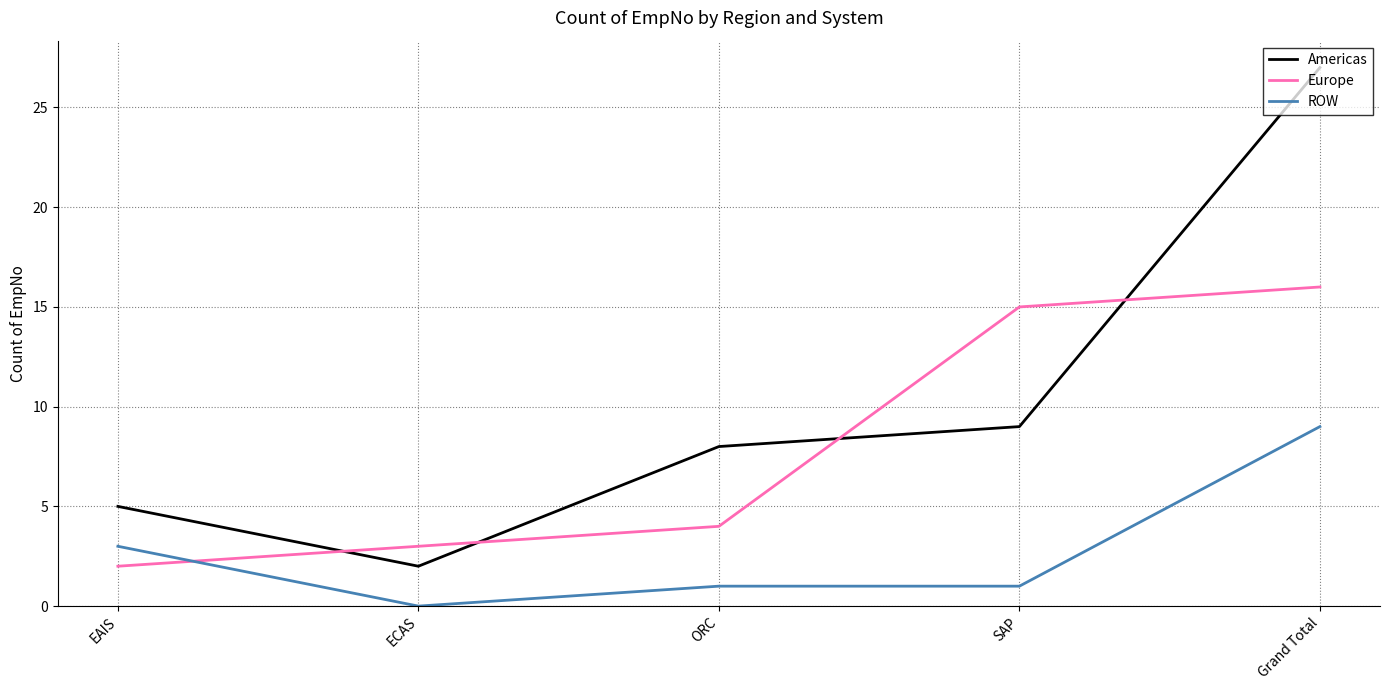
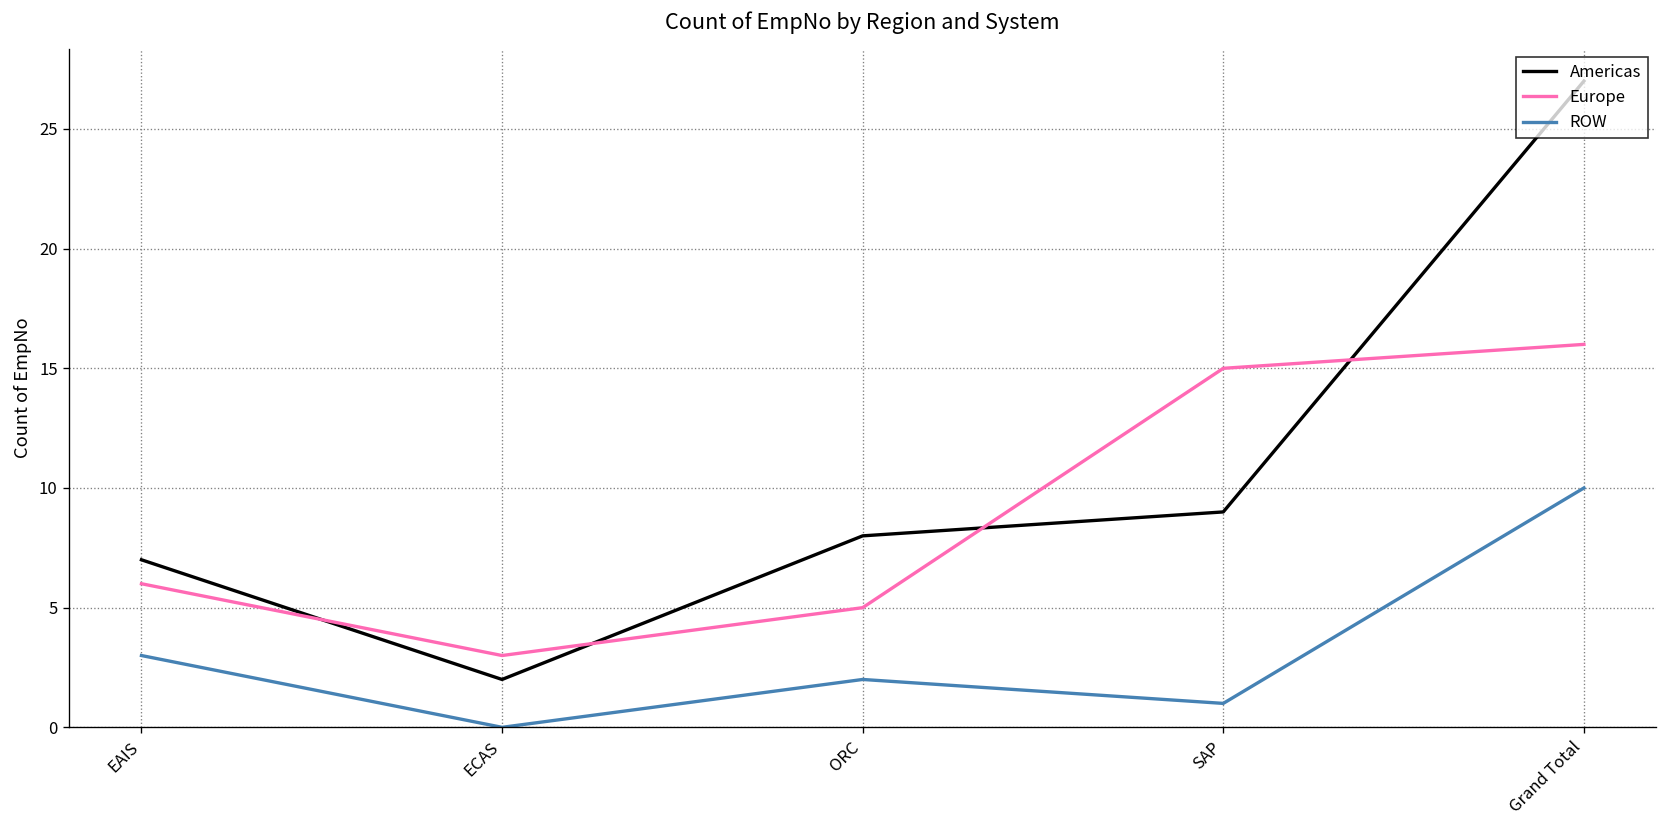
  {
    "Americas": {
-     "EAIS": 5,
+     "EAIS": 7,
      "ECAS": 2,
      "ORC": 8,
      "SAP": 9
    },
    "Europe": {
-     "EAIS": 2,
+     "EAIS": 6,
      "ECAS": 3,
-     "ORC": 4,
+     "ORC": 5,
      "SAP": 15,
      "Grand Total": 16
    },
    "ROW": {
      "EAIS": 3,
      "ECAS": 0,
-     "ORC": 1,
+     "ORC": 2,
      "SAP": 1,
-     "Grand Total": 9
+     "Grand Total": 10
    }
  }
